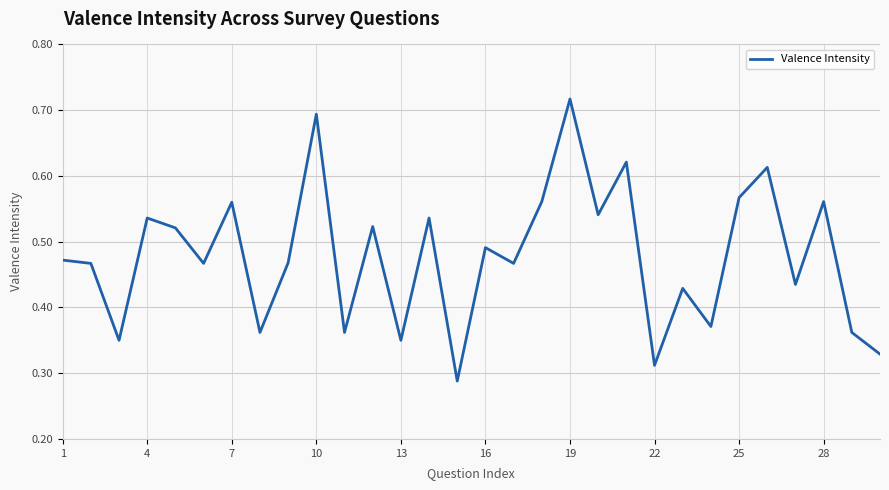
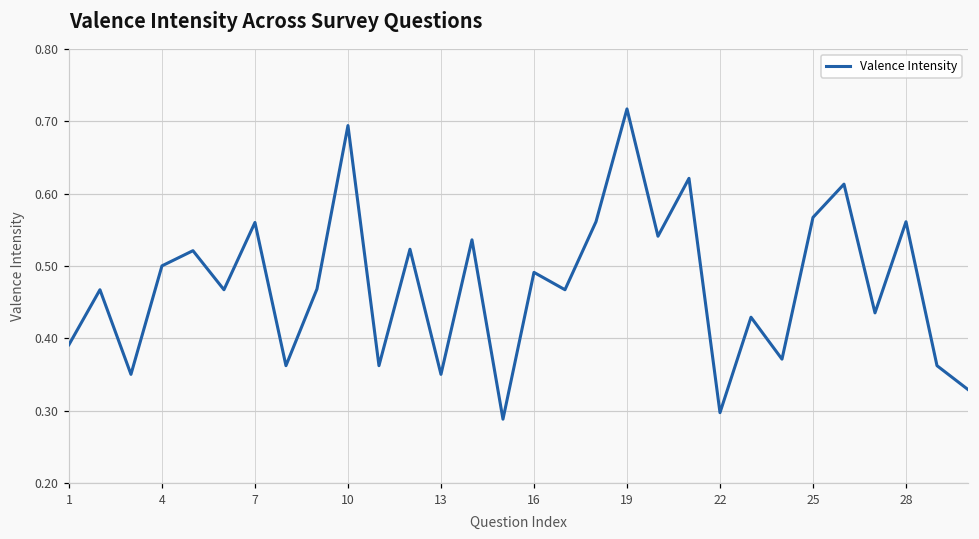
  {
-   "1": 0.47,
-   "4": 0.54,
+   "1": 0.39,
+   "4": 0.50,
    "7": 0.56,
    "10": 0.69,
    "13": 0.35,
    "16": 0.49,
    "19": 0.72,
-   "22": 0.31,
+   "22": 0.30,
    "25": 0.57,
    "28": 0.56
  }
